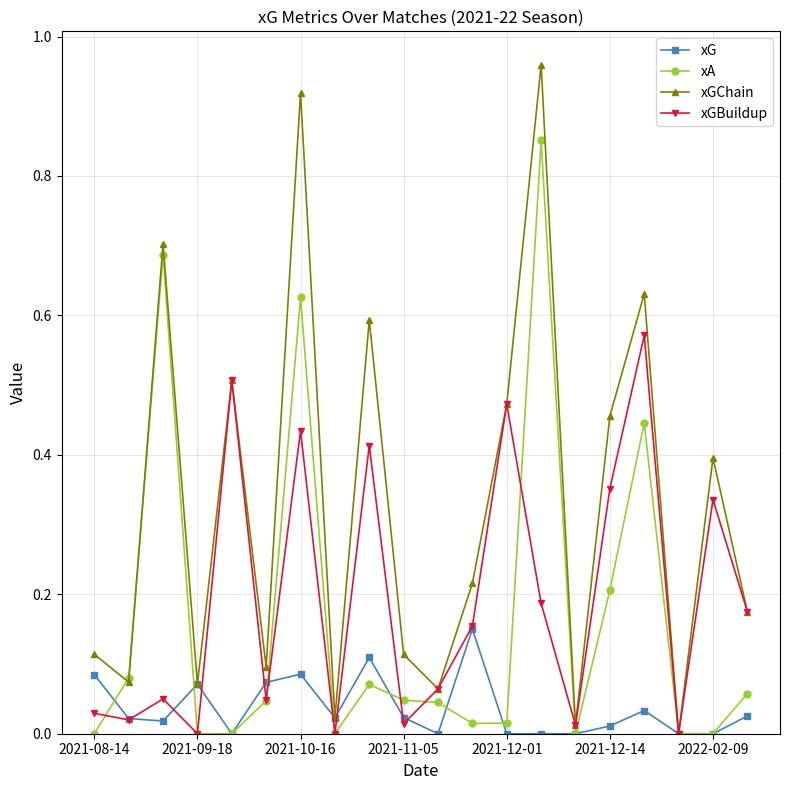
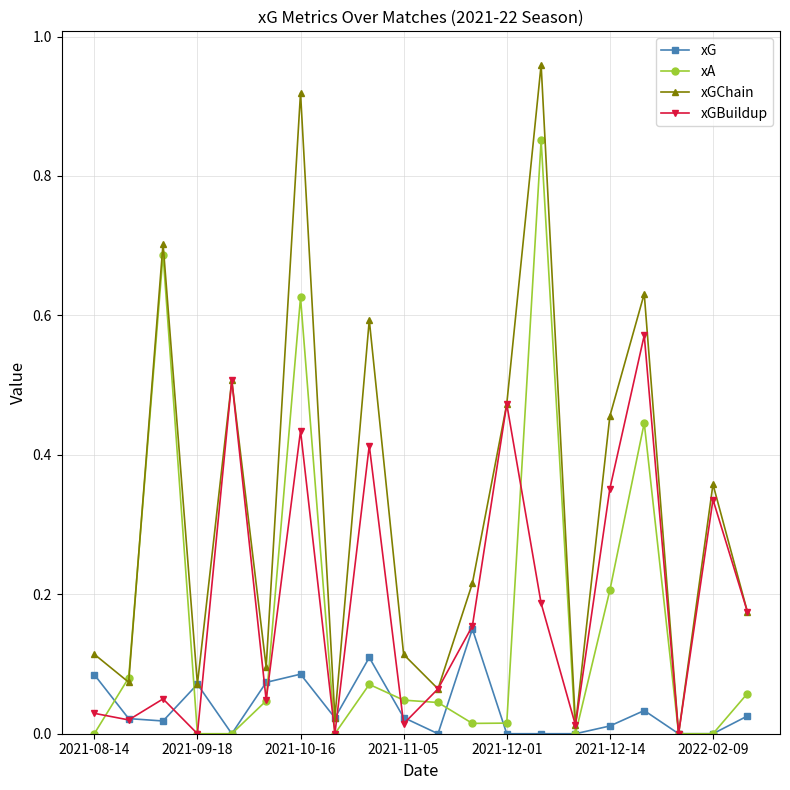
  {
    "xG": {
      "2021-08-14": 0.08,
      "2021-10-16": 0.09,
      "2021-11-05": 0.02,
      "2021-12-01": 0.00,
      "2021-12-14": 0.01
    },
    "xA": {
      "2021-08-14": 0.00,
      "2021-10-16": 0.63,
      "2021-11-05": 0.05,
      "2021-12-01": 0.02,
      "2021-12-14": 0.21
    },
    "xGChain": {
      "2021-08-14": 0.11,
      "2021-10-16": 0.92,
      "2021-11-05": 0.11,
      "2021-12-14": 0.46,
-     "2022-02-09": 0.40
+     "2022-02-09": 0.36
    },
    "xGBuildup": {
      "2021-08-14": 0.03,
      "2021-10-16": 0.43,
      "2021-11-05": 0.01,
      "2021-12-14": 0.35,
      "2022-02-09": 0.34
    }
  }
